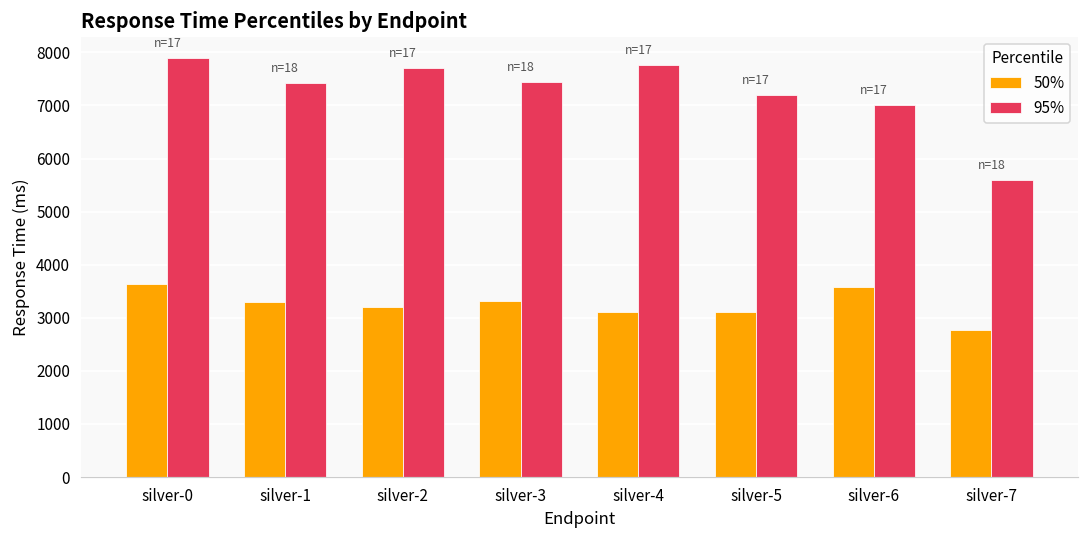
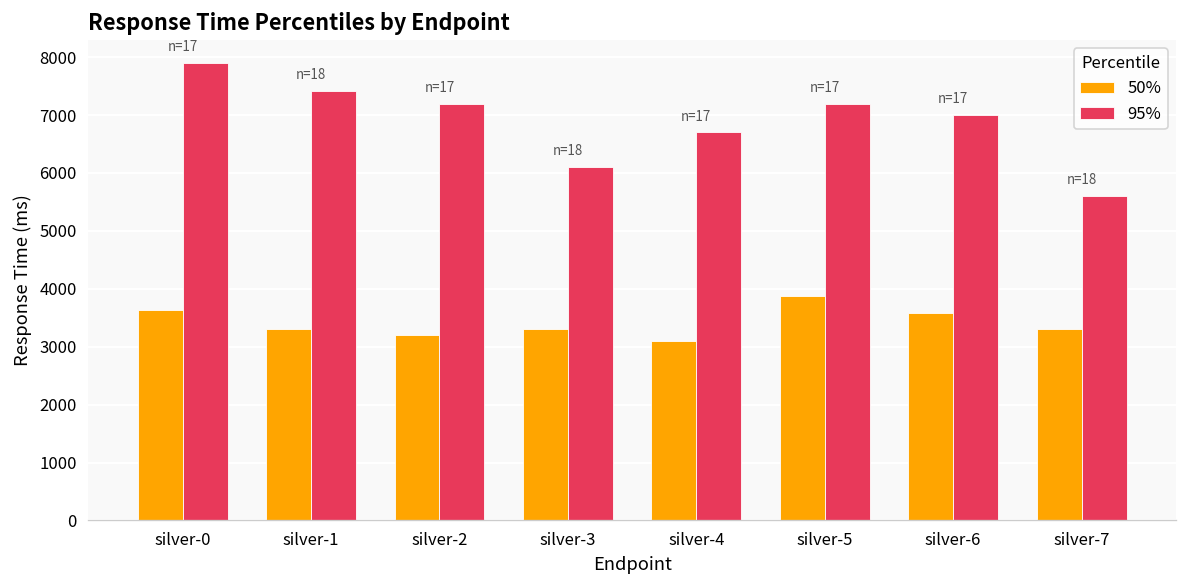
  {
    "50%": {
      "silver-0": 3600,
      "silver-1": 3300,
      "silver-2": 3200,
      "silver-3": 3300,
      "silver-4": 3100,
-     "silver-5": 3100,
+     "silver-5": 3900,
      "silver-6": 3600,
-     "silver-7": 2800
+     "silver-7": 3300
    },
    "95%": {
-     "silver-2": 7700,
-     "silver-3": 7400,
-     "silver-4": 7800
+     "silver-2": 7200,
+     "silver-3": 6100,
+     "silver-4": 6700
    }
  }
